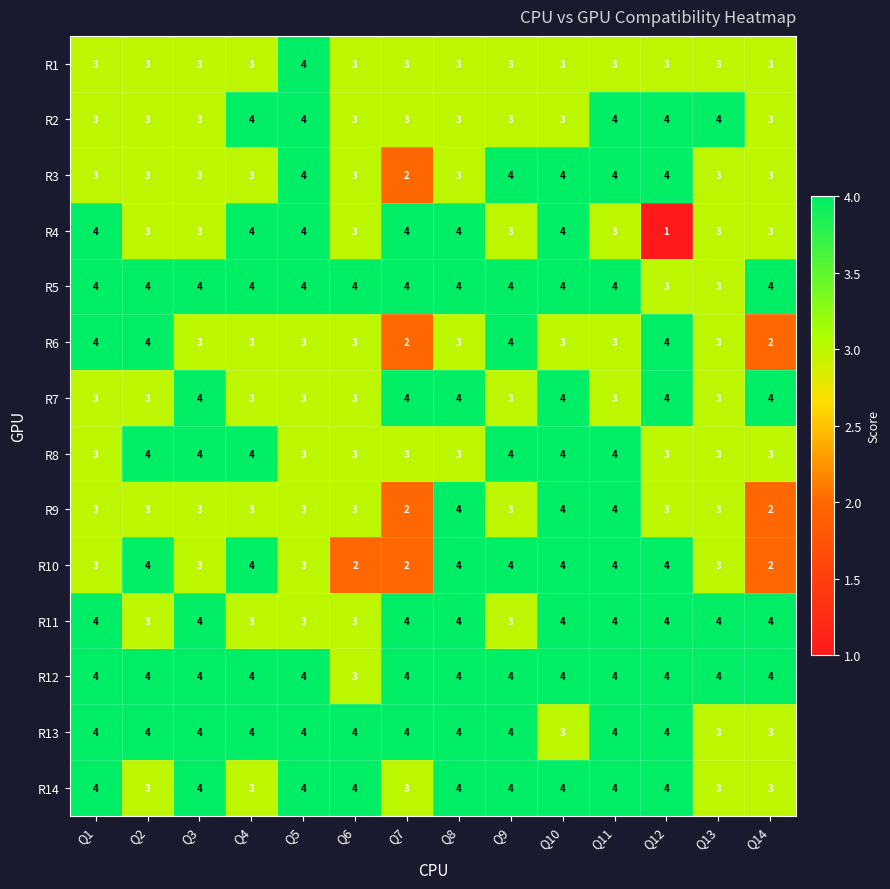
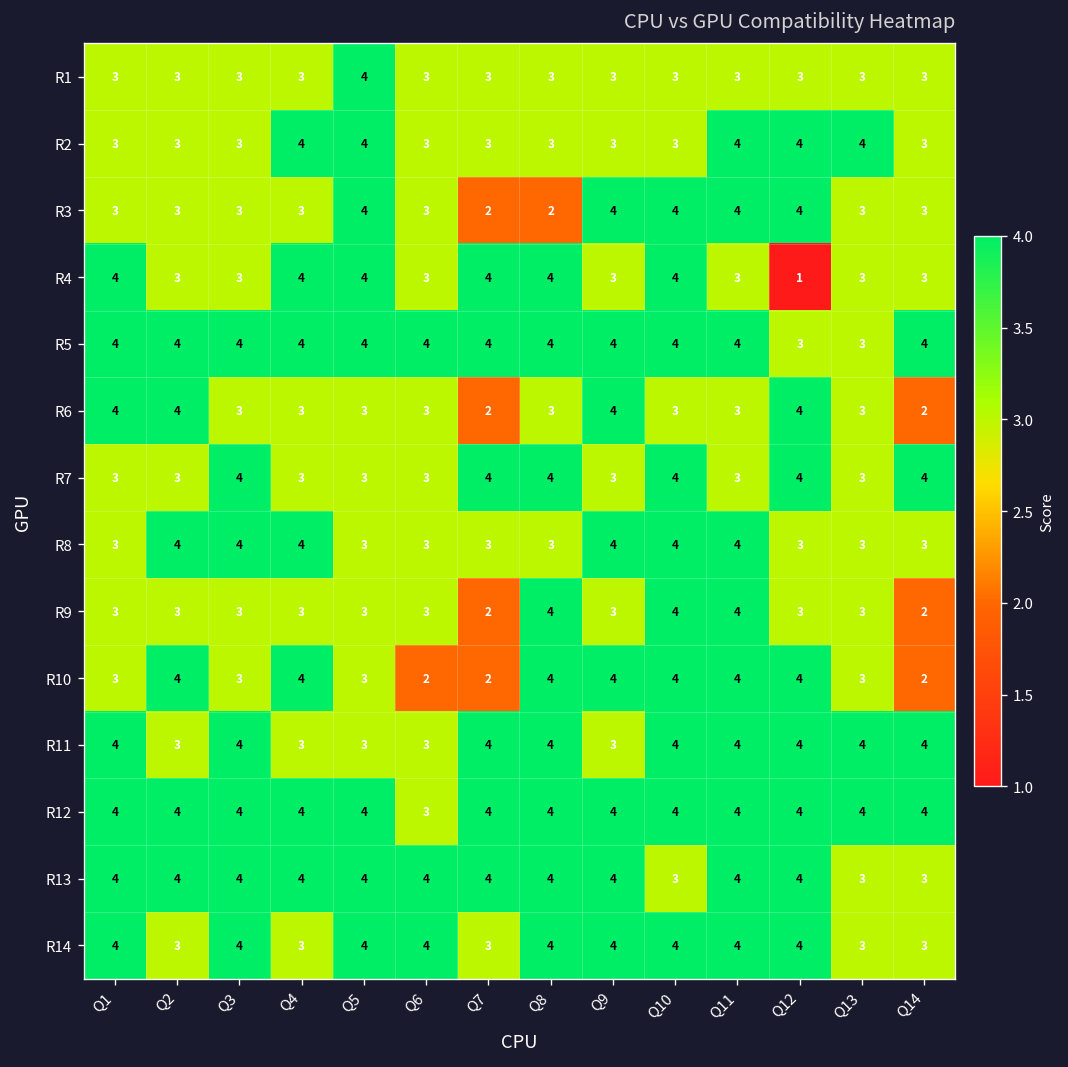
  {
    "R1": {
      "Q1": 3,
      "Q2": 3,
      "Q3": 3,
      "Q4": 3,
      "Q5": 4,
      "Q6": 3,
      "Q7": 3,
      "Q8": 3,
      "Q9": 3,
      "Q10": 3,
      "Q11": 3,
      "Q12": 3,
      "Q13": 3,
      "Q14": 3
    },
    "R2": {
      "Q1": 3,
      "Q2": 3,
      "Q3": 3,
      "Q4": 4,
      "Q5": 4,
      "Q6": 3,
      "Q7": 3,
      "Q8": 3,
      "Q9": 3,
      "Q10": 3,
      "Q11": 4,
      "Q12": 4,
      "Q13": 4,
      "Q14": 3
    },
    "R3": {
      "Q1": 3,
      "Q2": 3,
      "Q3": 3,
      "Q4": 3,
      "Q5": 4,
      "Q6": 3,
      "Q7": 2,
-     "Q8": 3,
+     "Q8": 2,
      "Q9": 4,
      "Q10": 4,
      "Q11": 4,
      "Q12": 4,
      "Q13": 3,
      "Q14": 3
    },
    "R4": {
      "Q1": 4,
      "Q2": 3,
      "Q3": 3,
      "Q4": 4,
      "Q5": 4,
      "Q6": 3,
      "Q7": 4,
      "Q8": 4,
      "Q9": 3,
      "Q10": 4,
      "Q11": 3,
      "Q12": 1,
      "Q13": 3,
      "Q14": 3
    },
    "R5": {
      "Q1": 4,
      "Q2": 4,
      "Q3": 4,
      "Q4": 4,
      "Q5": 4,
      "Q6": 4,
      "Q7": 4,
      "Q8": 4,
      "Q9": 4,
      "Q10": 4,
      "Q11": 4,
      "Q12": 3,
      "Q13": 3,
      "Q14": 4
    },
    "R6": {
      "Q1": 4,
      "Q2": 4,
      "Q3": 3,
      "Q4": 3,
      "Q5": 3,
      "Q6": 3,
      "Q7": 2,
      "Q8": 3,
      "Q9": 4,
      "Q10": 3,
      "Q11": 3,
      "Q12": 4,
      "Q13": 3,
      "Q14": 2
    },
    "R7": {
      "Q1": 3,
      "Q2": 3,
      "Q3": 4,
      "Q4": 3,
      "Q5": 3,
      "Q6": 3,
      "Q7": 4,
      "Q8": 4,
      "Q9": 3,
      "Q10": 4,
      "Q11": 3,
      "Q12": 4,
      "Q13": 3,
      "Q14": 4
    },
    "R8": {
      "Q1": 3,
      "Q2": 4,
      "Q3": 4,
      "Q4": 4,
      "Q5": 3,
      "Q6": 3,
      "Q7": 3,
      "Q8": 3,
      "Q9": 4,
      "Q10": 4,
      "Q11": 4,
      "Q12": 3,
      "Q13": 3,
      "Q14": 3
    },
    "R9": {
      "Q1": 3,
      "Q2": 3,
      "Q3": 3,
      "Q4": 3,
      "Q5": 3,
      "Q6": 3,
      "Q7": 2,
      "Q8": 4,
      "Q9": 3,
      "Q10": 4,
      "Q11": 4,
      "Q12": 3,
      "Q13": 3,
      "Q14": 2
    },
    "R10": {
      "Q1": 3,
      "Q2": 4,
      "Q3": 3,
      "Q4": 4,
      "Q5": 3,
      "Q6": 2,
      "Q7": 2,
      "Q8": 4,
      "Q9": 4,
      "Q10": 4,
      "Q11": 4,
      "Q12": 4,
      "Q13": 3,
      "Q14": 2
    },
    "R11": {
      "Q1": 4,
      "Q2": 3,
      "Q3": 4,
      "Q4": 3,
      "Q5": 3,
      "Q6": 3,
      "Q7": 4,
      "Q8": 4,
      "Q9": 3,
      "Q10": 4,
      "Q11": 4,
      "Q12": 4,
      "Q13": 4,
      "Q14": 4
    },
    "R12": {
      "Q1": 4,
      "Q2": 4,
      "Q3": 4,
      "Q4": 4,
      "Q5": 4,
      "Q6": 3,
      "Q7": 4,
      "Q8": 4,
      "Q9": 4,
      "Q10": 4,
      "Q11": 4,
      "Q12": 4,
      "Q13": 4,
      "Q14": 4
    },
    "R13": {
      "Q1": 4,
      "Q2": 4,
      "Q3": 4,
      "Q4": 4,
      "Q5": 4,
      "Q6": 4,
      "Q7": 4,
      "Q8": 4,
      "Q9": 4,
      "Q10": 3,
      "Q11": 4,
      "Q12": 4,
      "Q13": 3,
      "Q14": 3
    },
    "R14": {
      "Q1": 4,
      "Q2": 3,
      "Q3": 4,
      "Q4": 3,
      "Q5": 4,
      "Q6": 4,
      "Q7": 3,
      "Q8": 4,
      "Q9": 4,
      "Q10": 4,
      "Q11": 4,
      "Q12": 4,
      "Q13": 3,
      "Q14": 3
    }
  }
